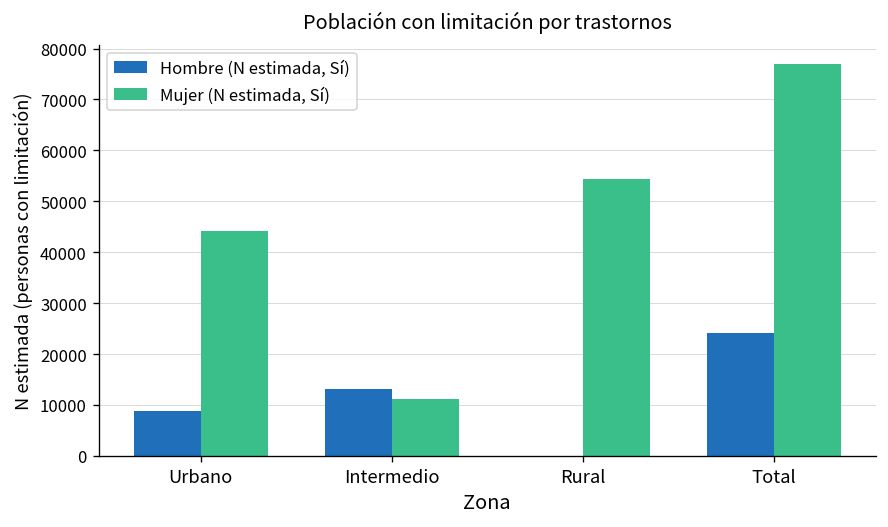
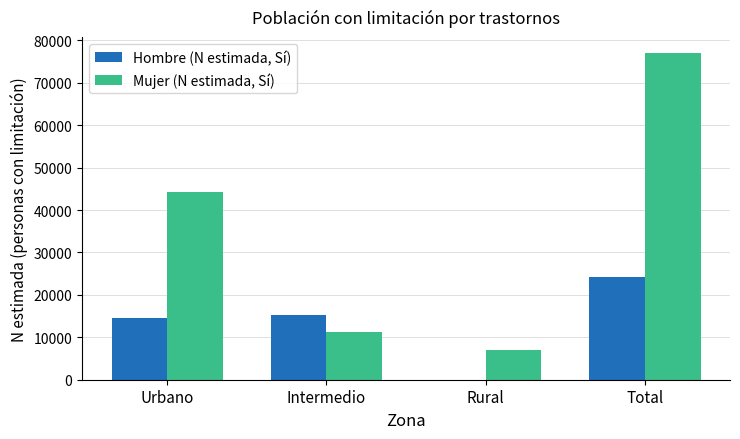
  {
    "Hombre (N estimada, Sí)": {
-     "Urbano": 9000,
-     "Intermedio": 13000,
+     "Urbano": 14000,
+     "Intermedio": 15000,
      "Rural": 0,
      "Total": 24000
    },
    "Mujer (N estimada, Sí)": {
      "Urbano": 44000,
      "Intermedio": 11000,
-     "Rural": 54000,
+     "Rural": 7000,
      "Total": 77000
    }
  }
